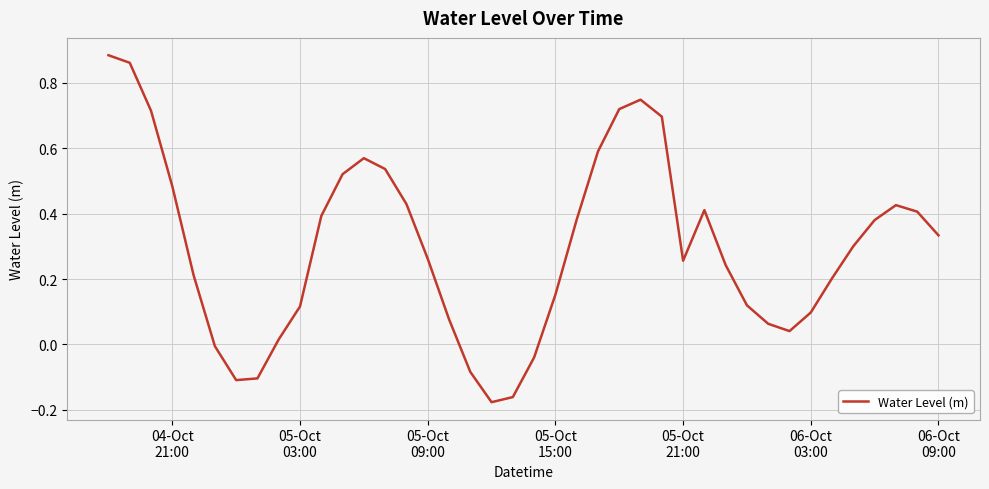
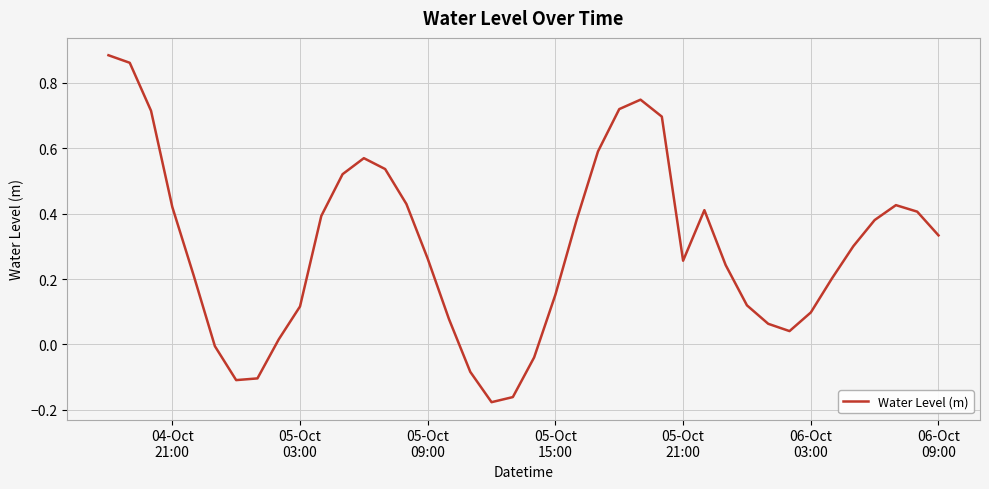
  {
-   "04-Oct 21:00": 0.48,
+   "04-Oct 21:00": 0.42,
    "05-Oct 03:00": 0.12,
    "05-Oct 09:00": 0.26,
    "05-Oct 15:00": 0.15,
    "05-Oct 21:00": 0.26,
    "06-Oct 03:00": 0.10,
    "06-Oct 09:00": 0.33
  }
